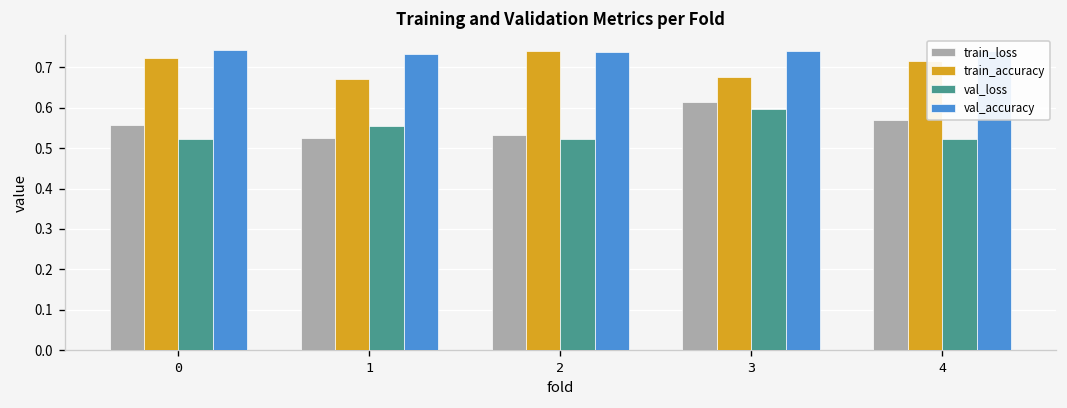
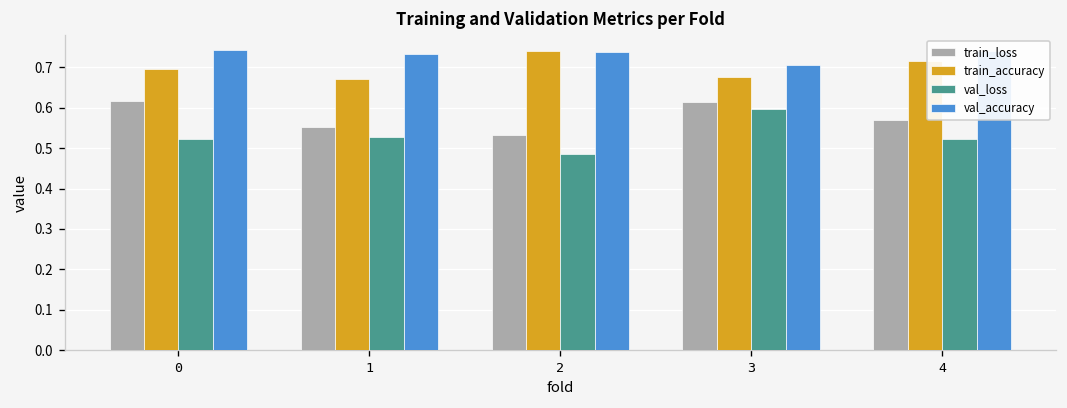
  {
    "train_loss": {
-     "0": 0.56,
-     "1": 0.53,
+     "0": 0.62,
+     "1": 0.55,
      "2": 0.53,
      "3": 0.61,
      "4": 0.57
    },
    "train_accuracy": {
-     "0": 0.72,
+     "0": 0.70,
      "1": 0.67,
      "2": 0.74,
      "3": 0.68,
      "4": 0.72
    },
    "val_loss": {
      "0": 0.52,
-     "1": 0.56,
-     "2": 0.52,
+     "1": 0.53,
+     "2": 0.49,
      "3": 0.60,
      "4": 0.52
    },
    "val_accuracy": {
      "0": 0.74,
      "1": 0.73,
      "2": 0.74,
-     "3": 0.74
+     "3": 0.70
    }
  }
